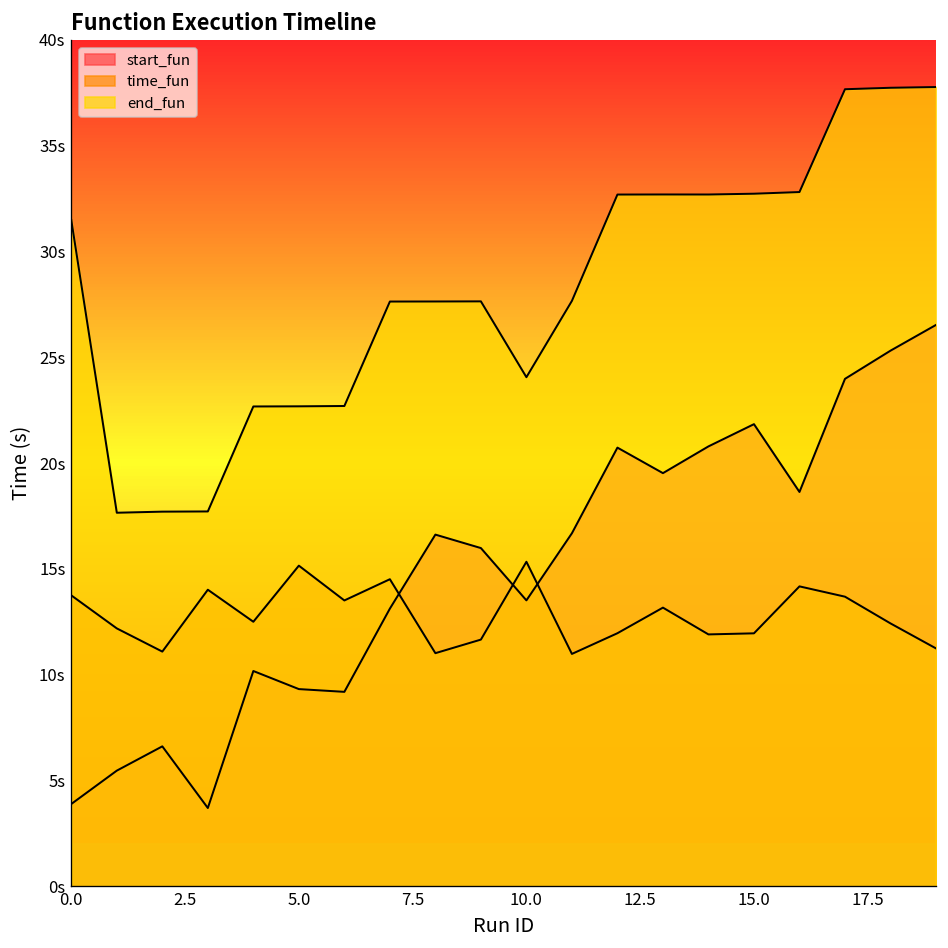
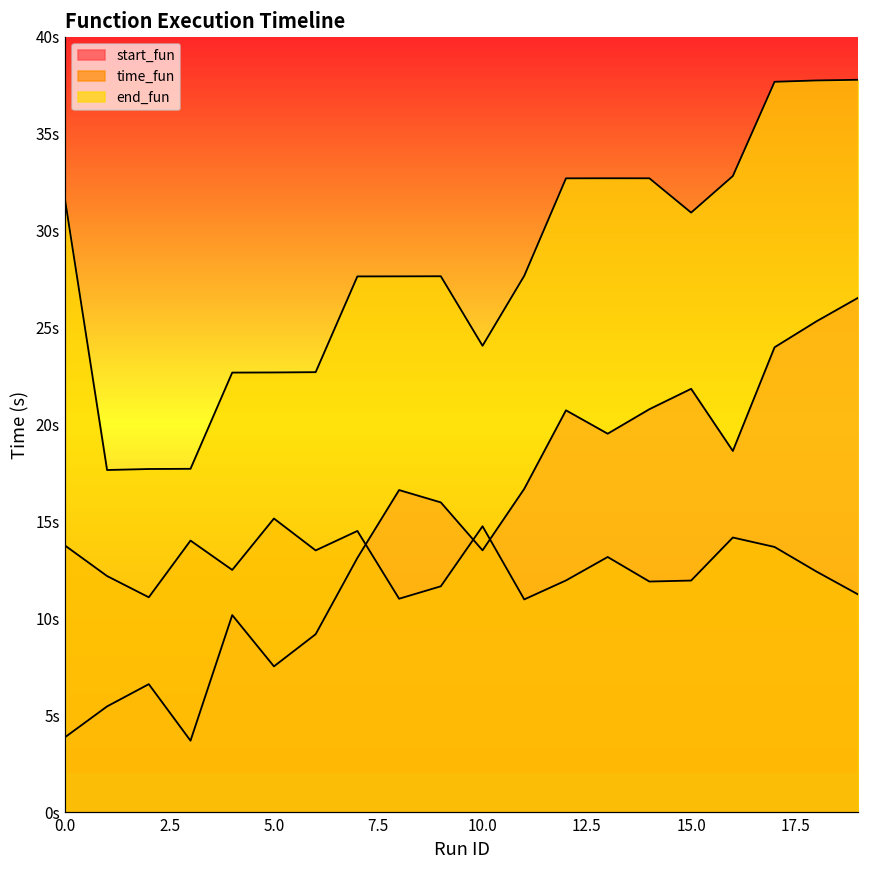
  {
    "start_fun": {
      "0.0": "3.9s",
-     "5.0": "9.3s",
+     "5.0": "7.5s",
      "10.0": "13.5s",
      "15.0": "21.8s"
    },
    "time_fun": {
      "0.0": "13.7s",
      "5.0": "15.2s",
-     "10.0": "15.3s",
+     "10.0": "14.8s",
      "15.0": "12.0s"
    },
    "end_fun": {
      "0.0": "31.5s",
      "5.0": "22.7s",
      "10.0": "24.1s",
-     "15.0": "32.7s"
+     "15.0": "30.9s"
    }
  }
